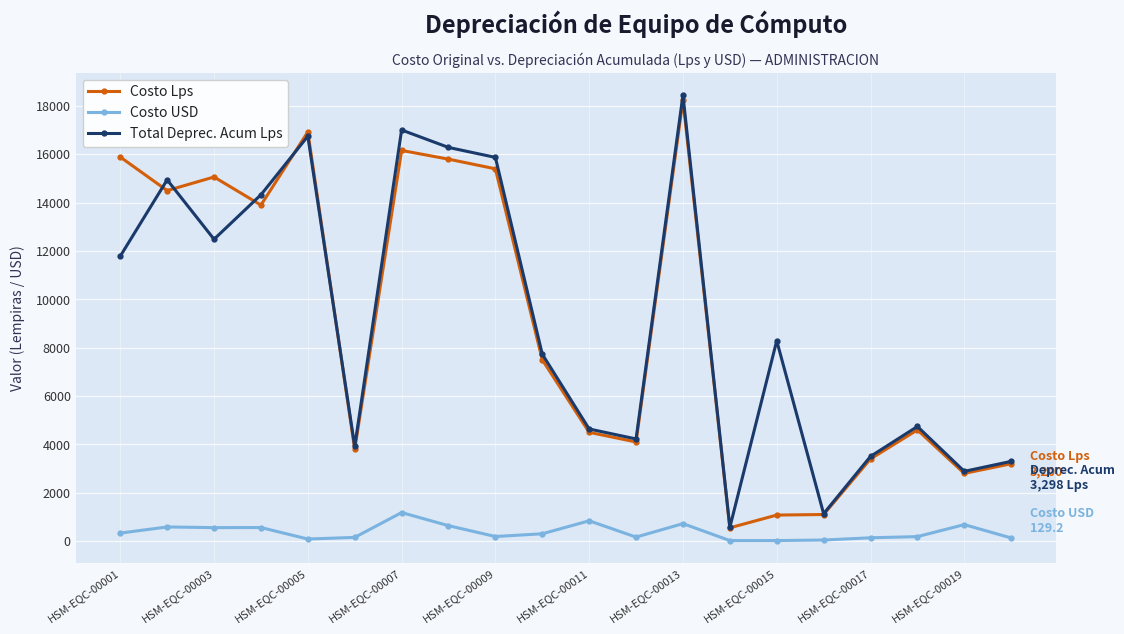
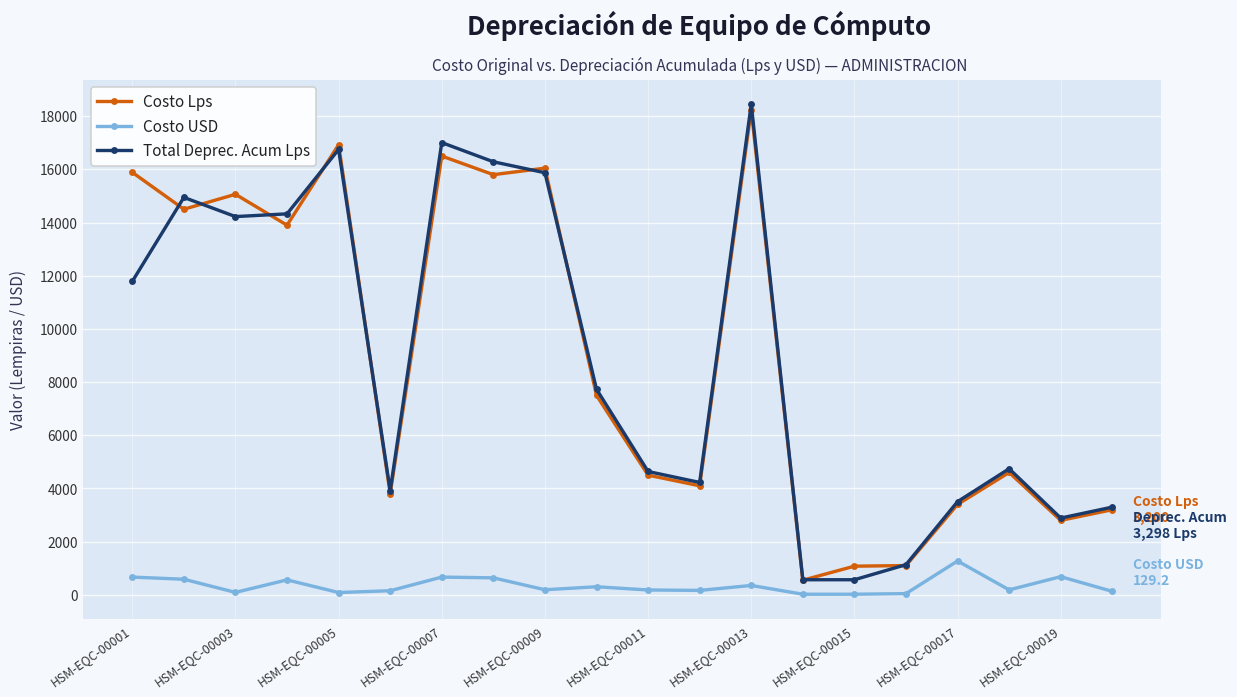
  {
    "Costo Lps": {
      "HSM-EQC-00001": 15900,
      "HSM-EQC-00003": 15100,
      "HSM-EQC-00005": 16900,
-     "HSM-EQC-00007": 16200,
-     "HSM-EQC-00009": 15400,
+     "HSM-EQC-00007": 16500,
+     "HSM-EQC-00009": 16000,
      "HSM-EQC-00011": 4500,
      "HSM-EQC-00013": 18200,
      "HSM-EQC-00015": 1100
    },
    "Costo USD": {
-     "HSM-EQC-00001": 300,
-     "HSM-EQC-00003": 600,
+     "HSM-EQC-00001": 700,
+     "HSM-EQC-00003": 100,
      "HSM-EQC-00005": 100,
-     "HSM-EQC-00007": 1200,
+     "HSM-EQC-00007": 700,
      "HSM-EQC-00009": 200,
-     "HSM-EQC-00011": 800,
-     "HSM-EQC-00013": 700,
+     "HSM-EQC-00011": 200,
+     "HSM-EQC-00013": 400,
      "HSM-EQC-00015": 0,
-     "HSM-EQC-00017": 100,
+     "HSM-EQC-00017": 1300,
      "HSM-EQC-00019": 700
    },
    "Total Deprec. Acum Lps": {
      "HSM-EQC-00001": 11800,
-     "HSM-EQC-00003": 12500,
+     "HSM-EQC-00003": 14200,
      "HSM-EQC-00005": 16700,
      "HSM-EQC-00007": 17000,
      "HSM-EQC-00009": 15900,
      "HSM-EQC-00011": 4600,
      "HSM-EQC-00013": 18400,
-     "HSM-EQC-00015": 8300
+     "HSM-EQC-00015": 600
    }
  }
